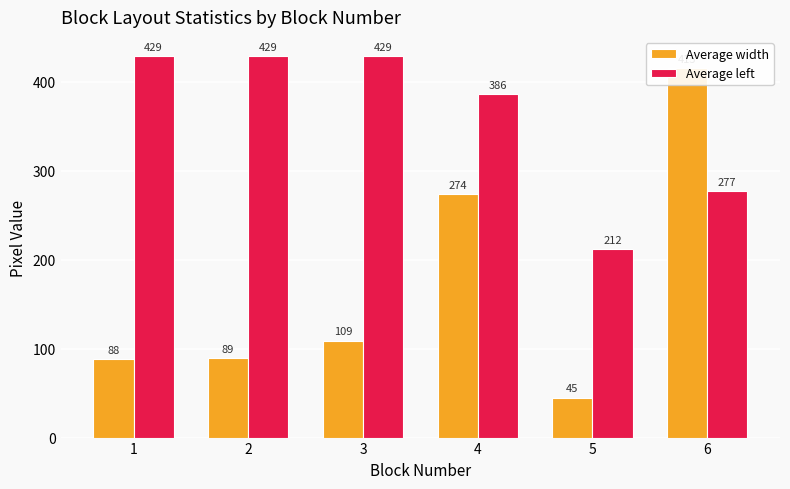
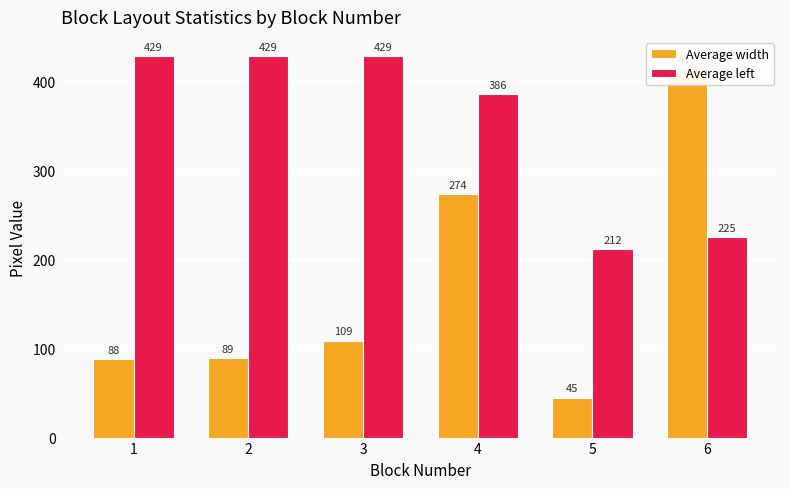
  {
    "Average width": {
      "1": 88,
      "2": 89,
      "3": 109,
      "4": 274,
      "5": 45
    },
    "Average left": {
      "1": 429,
      "2": 429,
      "3": 429,
      "4": 386,
      "5": 212,
-     "6": 277
+     "6": 225
    }
  }
